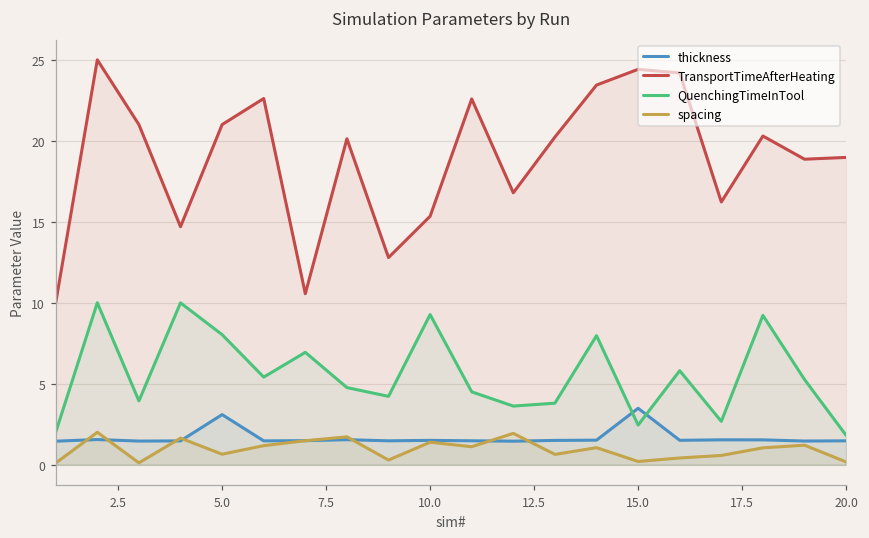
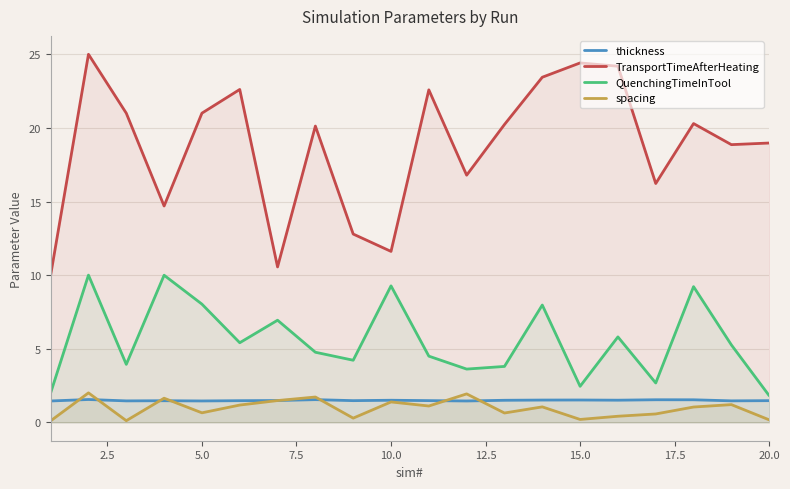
  {
    "thickness": {
-     "5.0": 3.1,
-     "15.0": 3.5,
+     "5.0": 1.5,
+     "15.0": 1.5,
      "20.0": 1.5
    },
    "TransportTimeAfterHeating": {
      "5.0": 21.0,
-     "10.0": 15.3,
+     "10.0": 11.6,
      "20.0": 19.0
    },
    "QuenchingTimeInTool": {
      "5.0": 8.0,
      "10.0": 9.3,
      "15.0": 2.4,
      "20.0": 1.8
    },
    "spacing": {
      "5.0": 0.6,
      "15.0": 0.2,
      "20.0": 0.2
    }
  }
